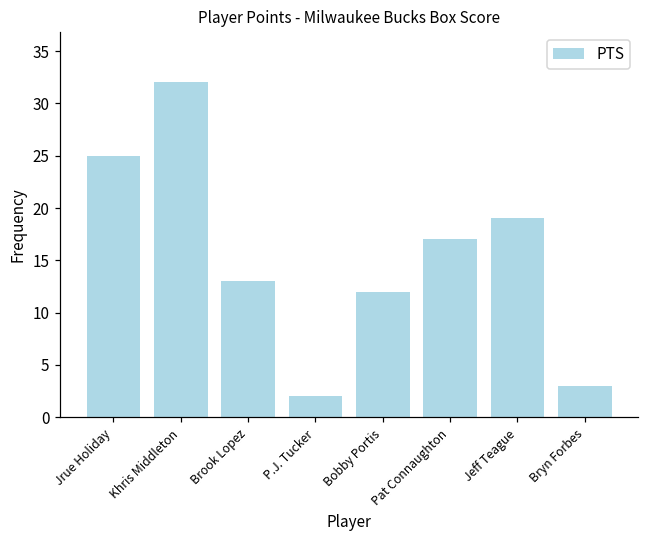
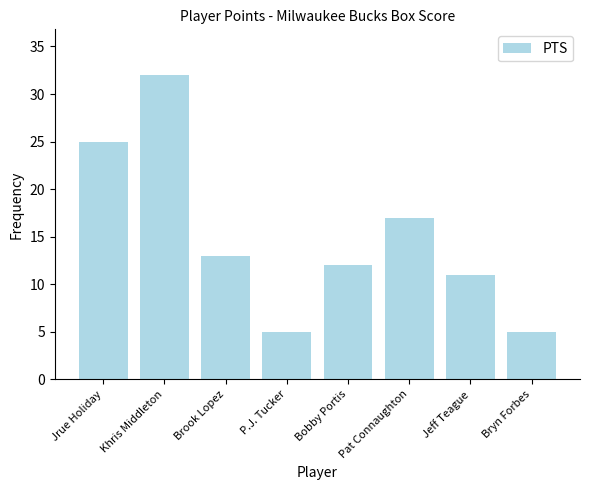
  {
    "Jrue Holiday": 25,
    "Khris Middleton": 32,
    "Brook Lopez": 13,
-   "P.J. Tucker": 2,
+   "P.J. Tucker": 5,
    "Bobby Portis": 12,
    "Pat Connaughton": 17,
-   "Jeff Teague": 19,
-   "Bryn Forbes": 3
+   "Jeff Teague": 11,
+   "Bryn Forbes": 5
  }
